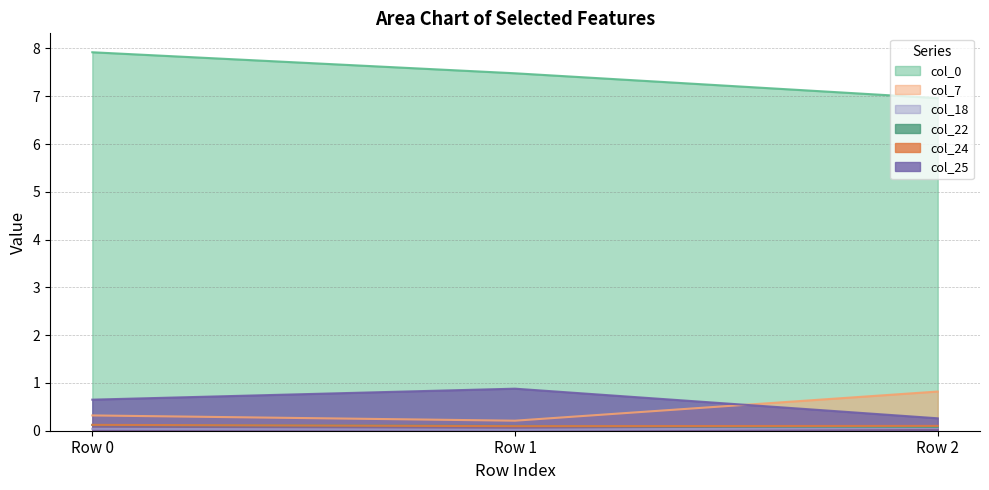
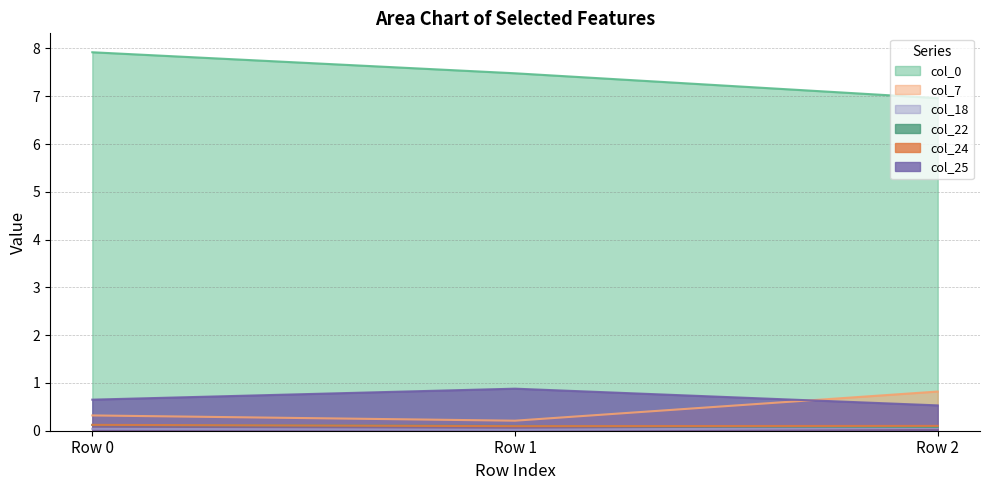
  {
    "col_7": {
      "Row 0": 0.3,
      "Row 1": 0.2,
      "Row 2": 0.8
    },
    "col_18": {
      "Row 0": 0.0,
      "Row 1": 0.0
    },
    "col_25": {
      "Row 0": 0.7,
      "Row 1": 0.9,
-     "Row 2": 0.3
+     "Row 2": 0.5
    }
  }
